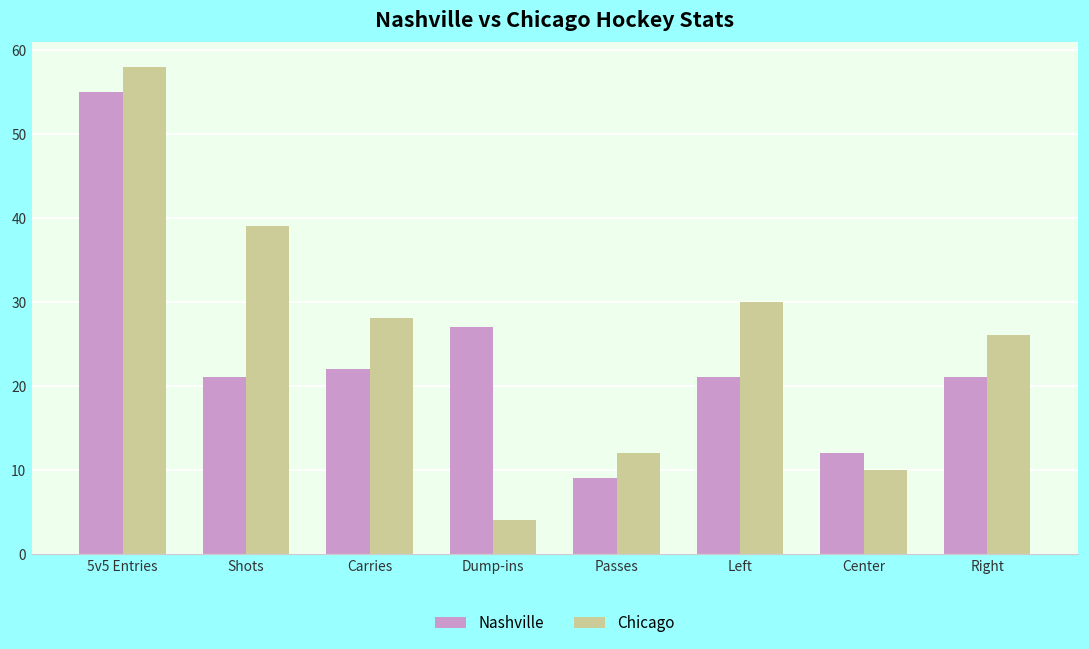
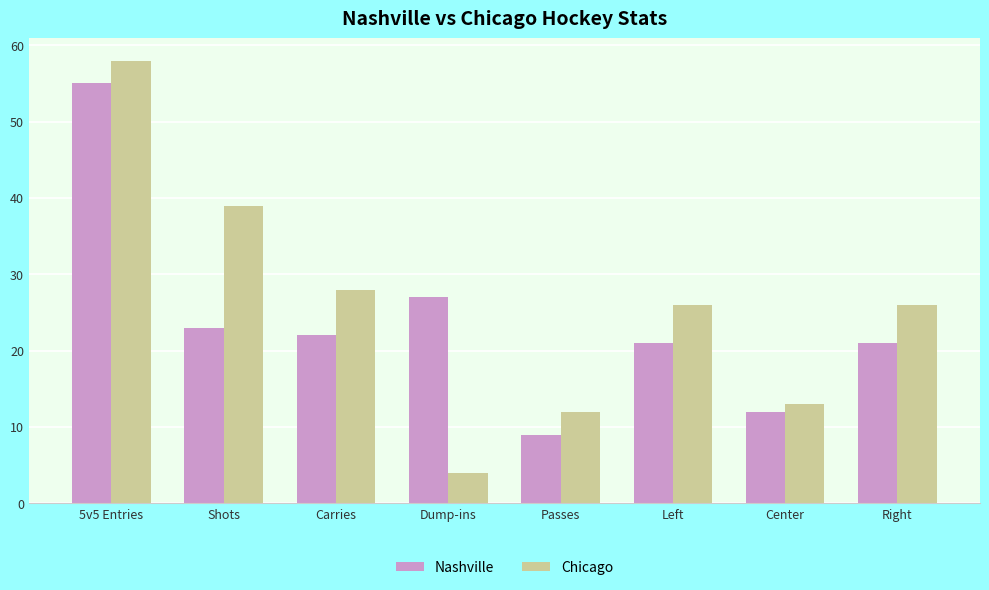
  {
    "Nashville": {
      "5v5 Entries": 55,
-     "Shots": 21,
+     "Shots": 23,
      "Carries": 22,
      "Dump-ins": 27,
      "Passes": 9,
      "Left": 21,
      "Center": 12,
      "Right": 21
    },
    "Chicago": {
      "5v5 Entries": 58,
      "Shots": 39,
      "Carries": 28,
      "Dump-ins": 4,
      "Passes": 12,
-     "Left": 30,
-     "Center": 10,
+     "Left": 26,
+     "Center": 13,
      "Right": 26
    }
  }
